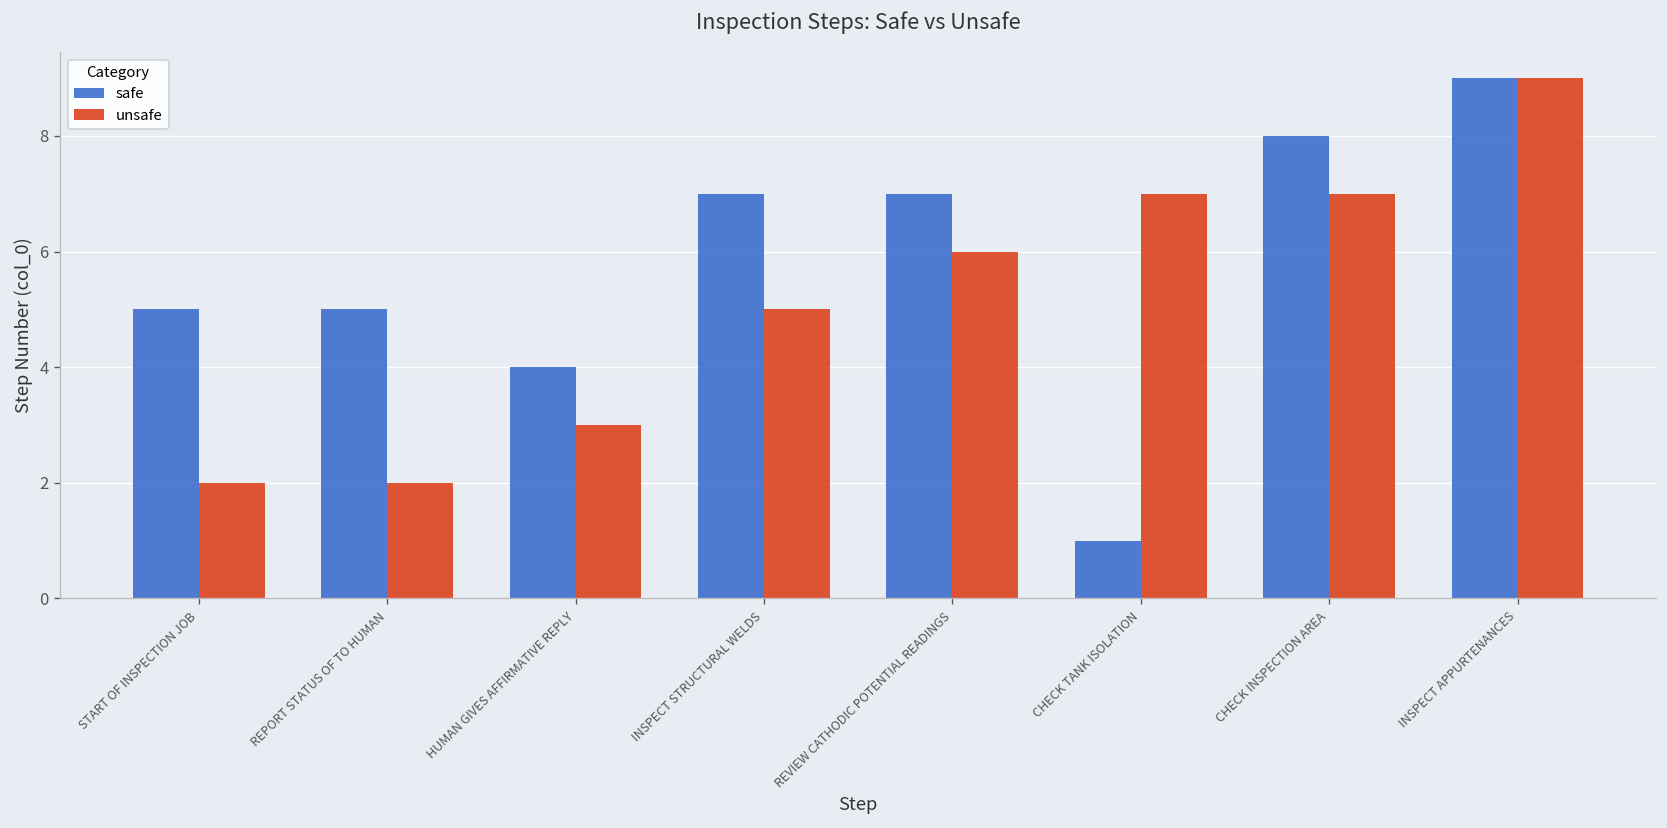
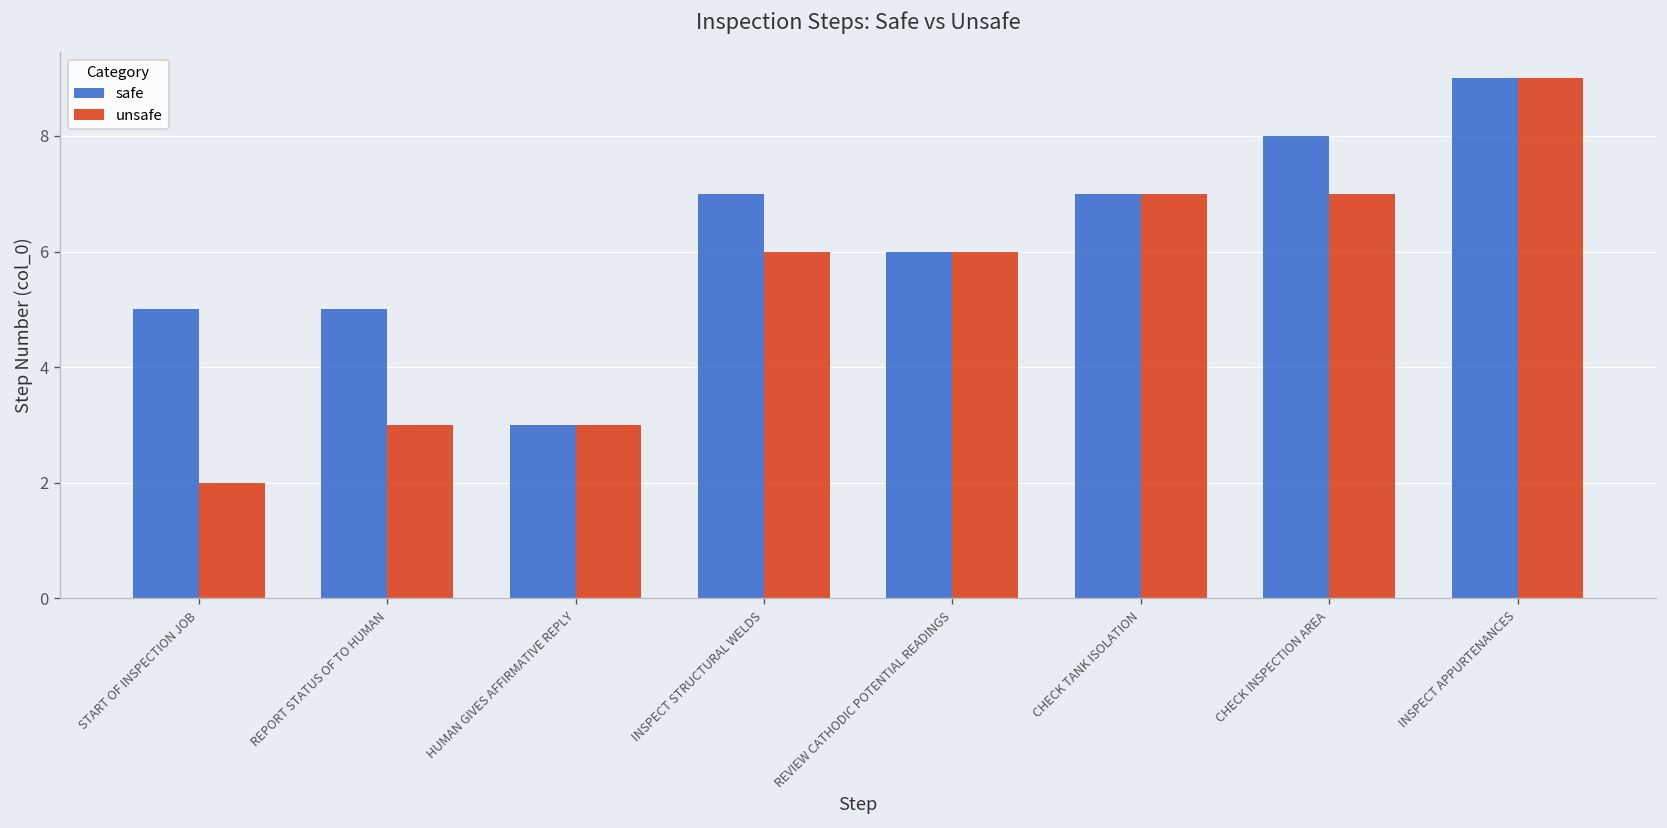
  {
    "safe": {
      "START OF INSPECTION JOB": 5,
      "REPORT STATUS OF TO HUMAN": 5,
-     "HUMAN GIVES AFFIRMATIVE REPLY": 4,
+     "HUMAN GIVES AFFIRMATIVE REPLY": 3,
      "INSPECT STRUCTURAL WELDS": 7,
-     "REVIEW CATHODIC POTENTIAL READINGS": 7,
-     "CHECK TANK ISOLATION": 1,
+     "REVIEW CATHODIC POTENTIAL READINGS": 6,
+     "CHECK TANK ISOLATION": 7,
      "CHECK INSPECTION AREA": 8,
      "INSPECT APPURTENANCES": 9
    },
    "unsafe": {
      "START OF INSPECTION JOB": 2,
-     "REPORT STATUS OF TO HUMAN": 2,
+     "REPORT STATUS OF TO HUMAN": 3,
      "HUMAN GIVES AFFIRMATIVE REPLY": 3,
-     "INSPECT STRUCTURAL WELDS": 5,
+     "INSPECT STRUCTURAL WELDS": 6,
      "REVIEW CATHODIC POTENTIAL READINGS": 6,
      "CHECK TANK ISOLATION": 7,
      "CHECK INSPECTION AREA": 7,
      "INSPECT APPURTENANCES": 9
    }
  }
